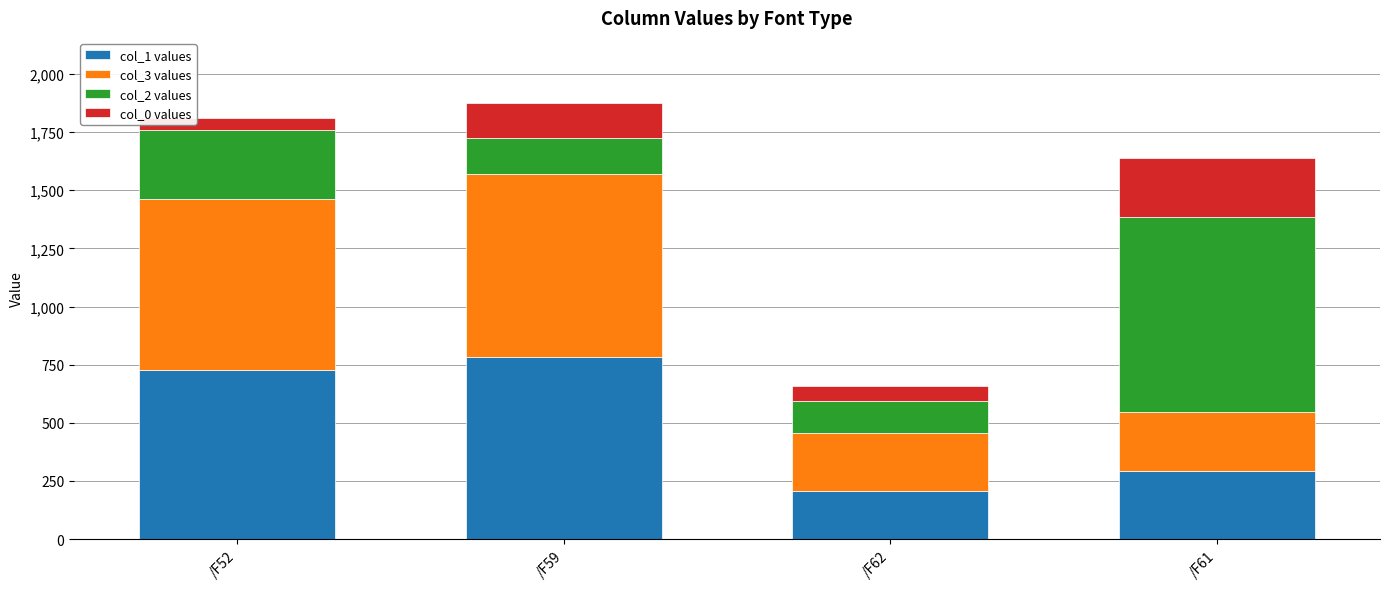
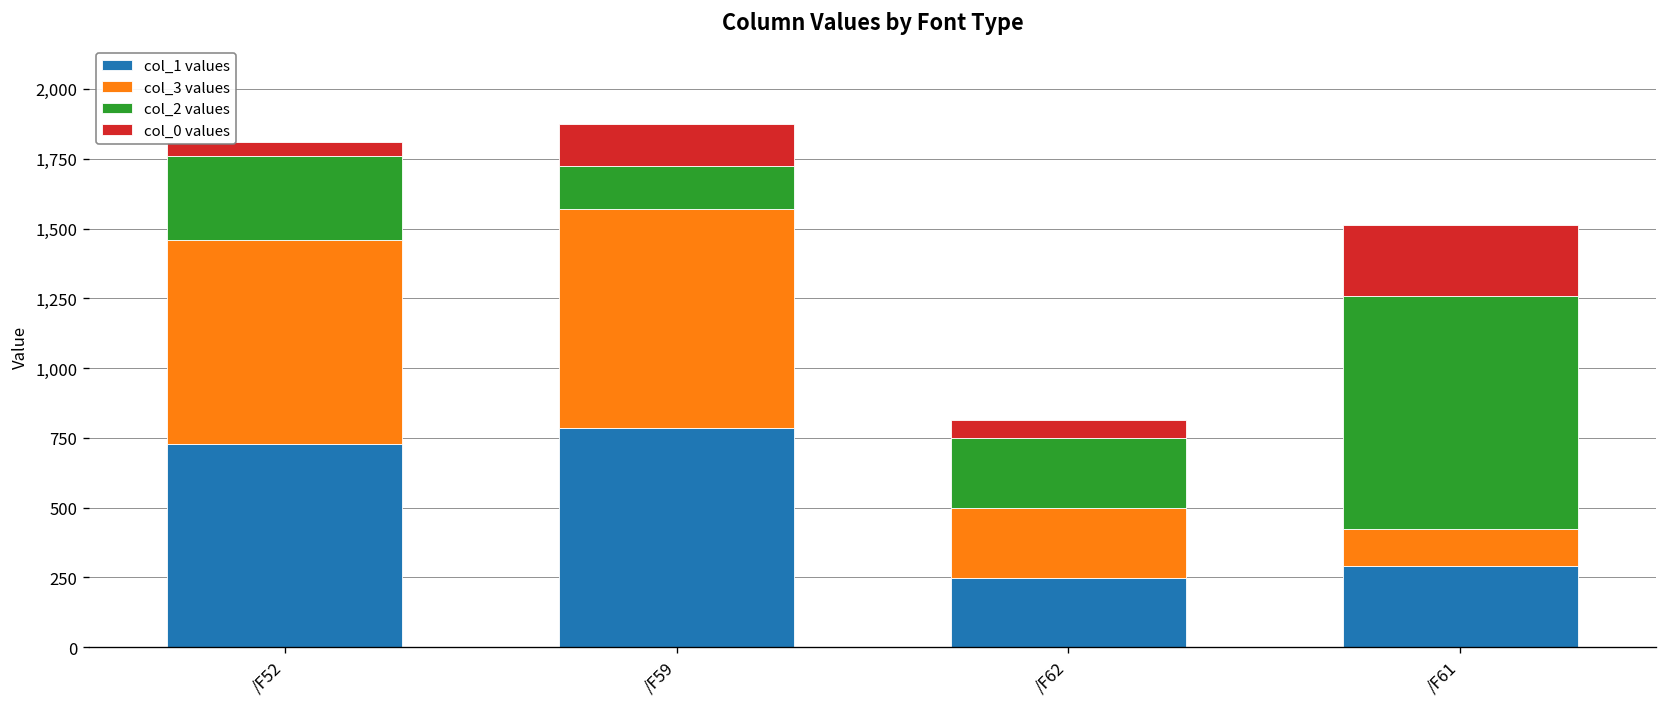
  {
    "col_1 values": {
      "/F52": 730,
      "/F59": 780,
-     "/F62": 210,
+     "/F62": 250,
      "/F61": 290
    },
    "col_3 values": {
      "/F52": 730,
      "/F59": 790,
      "/F62": 250,
-     "/F61": 260
+     "/F61": 130
    },
    "col_2 values": {
      "/F52": 300,
      "/F59": 160,
-     "/F62": 140,
+     "/F62": 250,
      "/F61": 840
    },
    "col_0 values": {
      "/F52": 50,
      "/F59": 150,
      "/F62": 60,
      "/F61": 250
    }
  }
